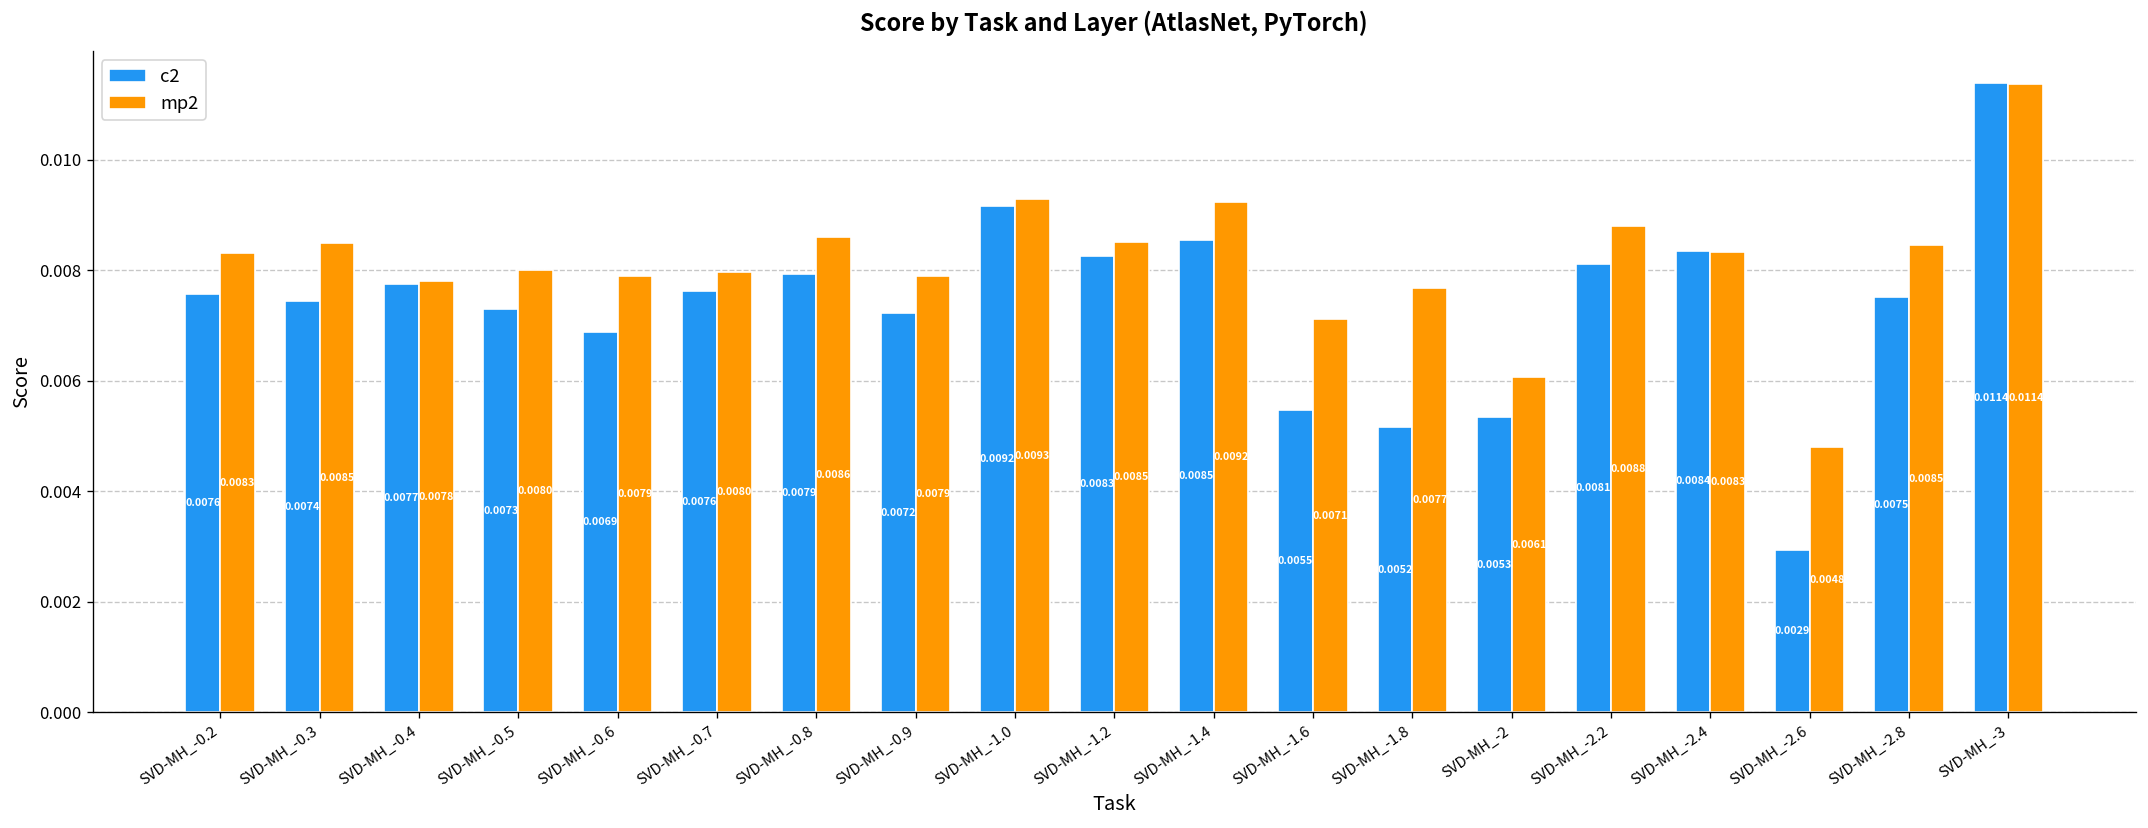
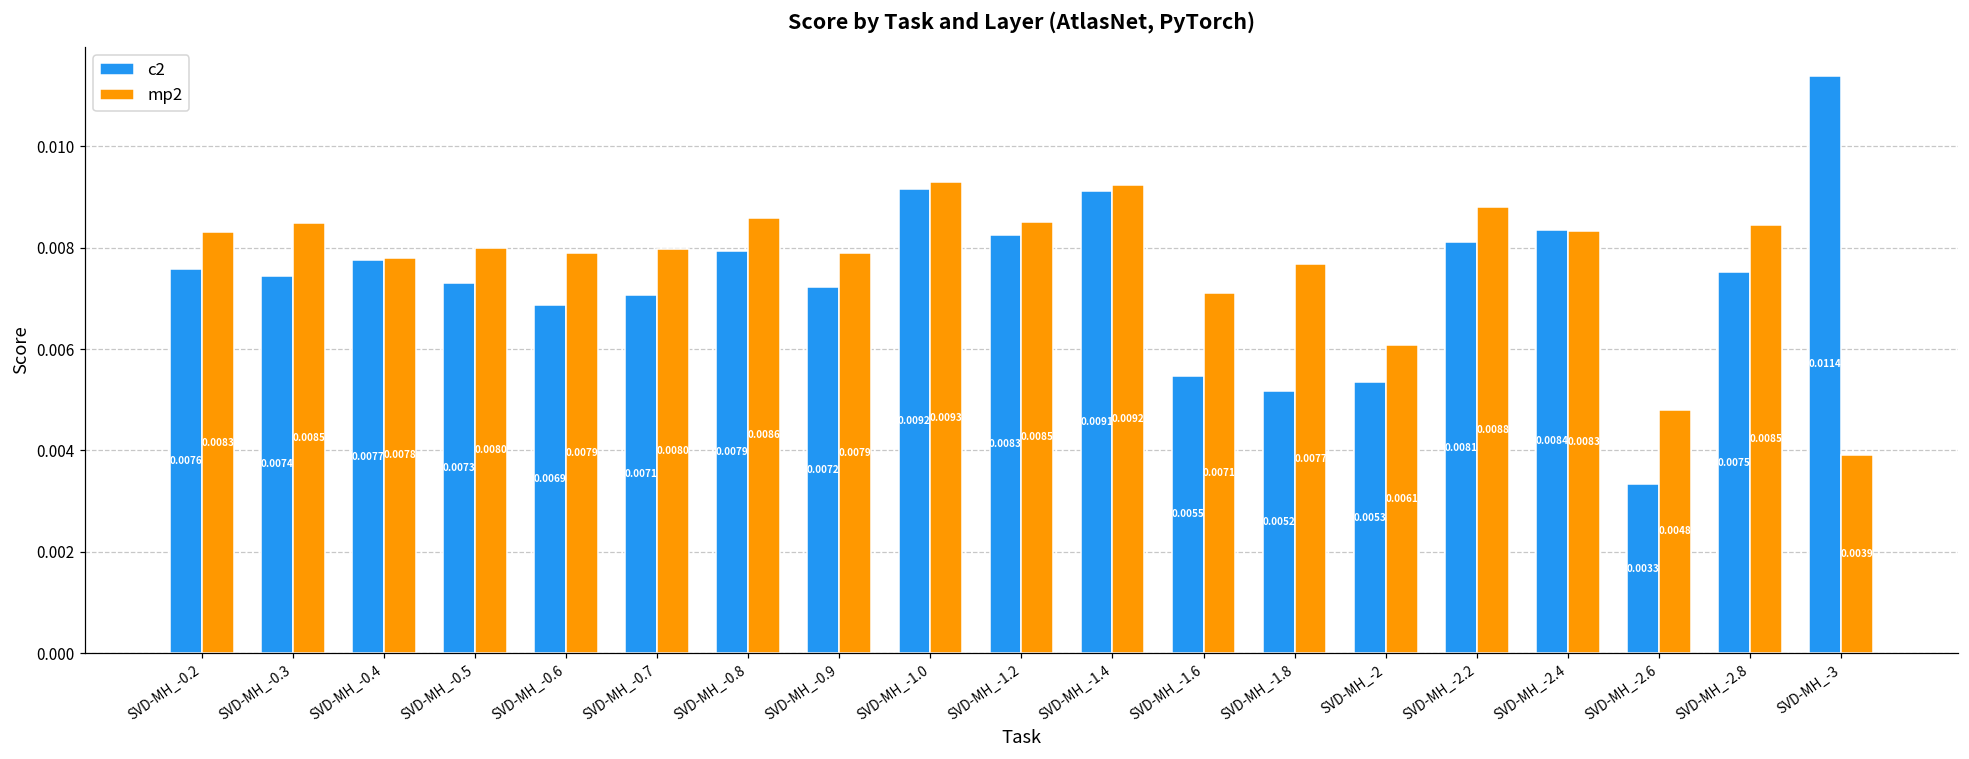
  {
    "c2": {
      "SVD-MH_-0.2": 0.0076,
      "SVD-MH_-0.3": 0.0074,
      "SVD-MH_-0.4": 0.0077,
      "SVD-MH_-0.5": 0.0073,
      "SVD-MH_-0.6": 0.0069,
-     "SVD-MH_-0.7": 0.0076,
+     "SVD-MH_-0.7": 0.0071,
      "SVD-MH_-0.8": 0.0079,
      "SVD-MH_-0.9": 0.0072,
      "SVD-MH_-1.0": 0.0092,
      "SVD-MH_-1.2": 0.0083,
-     "SVD-MH_-1.4": 0.0085,
+     "SVD-MH_-1.4": 0.0091,
      "SVD-MH_-1.6": 0.0055,
      "SVD-MH_-1.8": 0.0052,
      "SVD-MH_-2": 0.0053,
      "SVD-MH_-2.2": 0.0081,
      "SVD-MH_-2.4": 0.0084,
-     "SVD-MH_-2.6": 0.0029,
+     "SVD-MH_-2.6": 0.0033,
      "SVD-MH_-2.8": 0.0075,
      "SVD-MH_-3": 0.0114
    },
    "mp2": {
      "SVD-MH_-0.2": 0.0083,
      "SVD-MH_-0.3": 0.0085,
      "SVD-MH_-0.4": 0.0078,
      "SVD-MH_-0.5": 0.0080,
      "SVD-MH_-0.6": 0.0079,
      "SVD-MH_-0.7": 0.0080,
      "SVD-MH_-0.8": 0.0086,
      "SVD-MH_-0.9": 0.0079,
      "SVD-MH_-1.0": 0.0093,
      "SVD-MH_-1.2": 0.0085,
      "SVD-MH_-1.4": 0.0092,
      "SVD-MH_-1.6": 0.0071,
      "SVD-MH_-1.8": 0.0077,
      "SVD-MH_-2": 0.0061,
      "SVD-MH_-2.2": 0.0088,
      "SVD-MH_-2.4": 0.0083,
      "SVD-MH_-2.6": 0.0048,
      "SVD-MH_-2.8": 0.0085,
-     "SVD-MH_-3": 0.0114
+     "SVD-MH_-3": 0.0039
    }
  }
